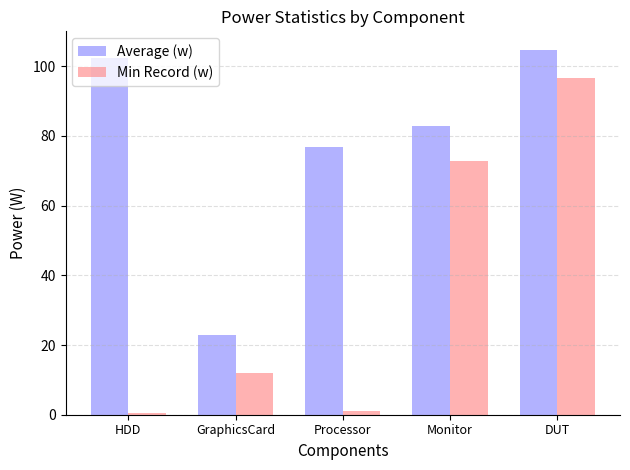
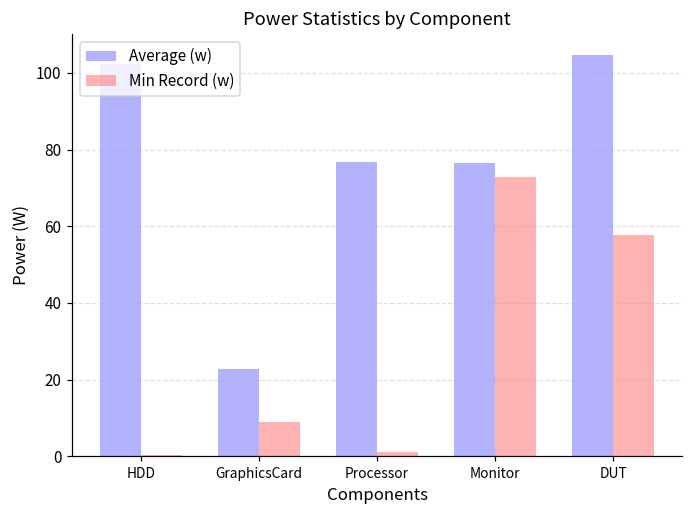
  {
    "Average (w)": {
      "GraphicsCard": 23,
      "Processor": 77,
-     "Monitor": 83,
+     "Monitor": 77,
      "DUT": 105
    },
    "Min Record (w)": {
-     "GraphicsCard": 12,
+     "GraphicsCard": 9,
      "Processor": 1,
      "Monitor": 73,
-     "DUT": 97
+     "DUT": 58
    }
  }
